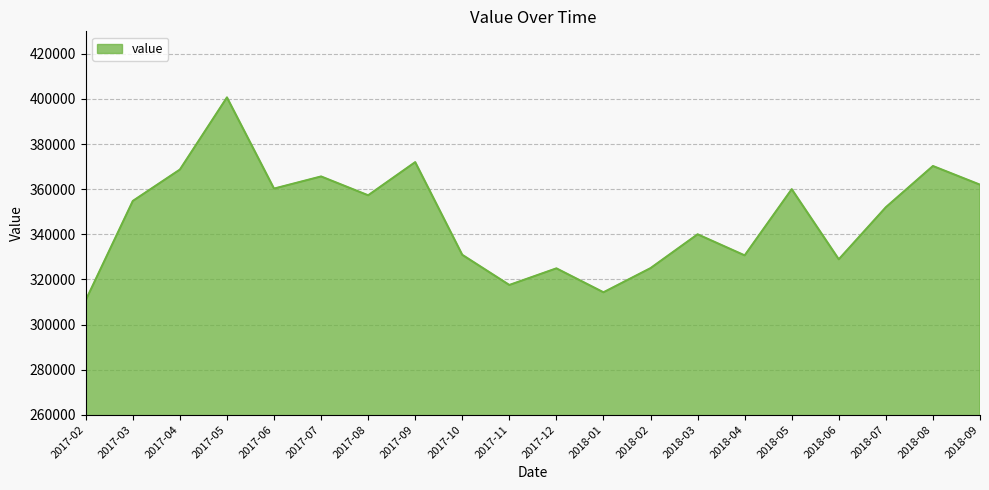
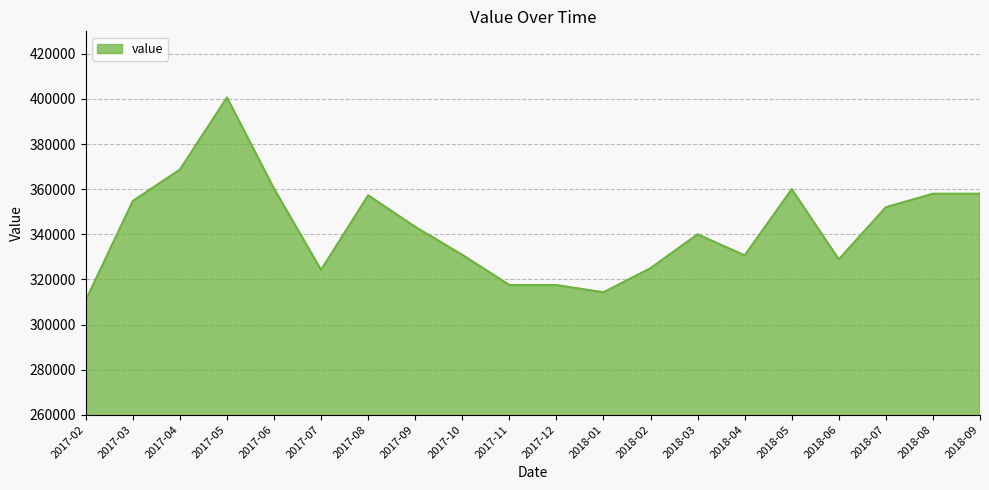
  {
    "2017-02": 311000,
    "2017-03": 355000,
    "2017-04": 369000,
    "2017-05": 401000,
    "2017-06": 360000,
-   "2017-07": 366000,
+   "2017-07": 324000,
    "2017-08": 357000,
-   "2017-09": 372000,
+   "2017-09": 343000,
    "2017-10": 331000,
    "2017-11": 318000,
-   "2017-12": 325000,
+   "2017-12": 317000,
    "2018-01": 314000,
    "2018-02": 325000,
    "2018-03": 340000,
    "2018-04": 331000,
    "2018-05": 360000,
    "2018-06": 329000,
    "2018-07": 352000,
-   "2018-08": 370000,
-   "2018-09": 362000
+   "2018-08": 358000,
+   "2018-09": 358000
  }
